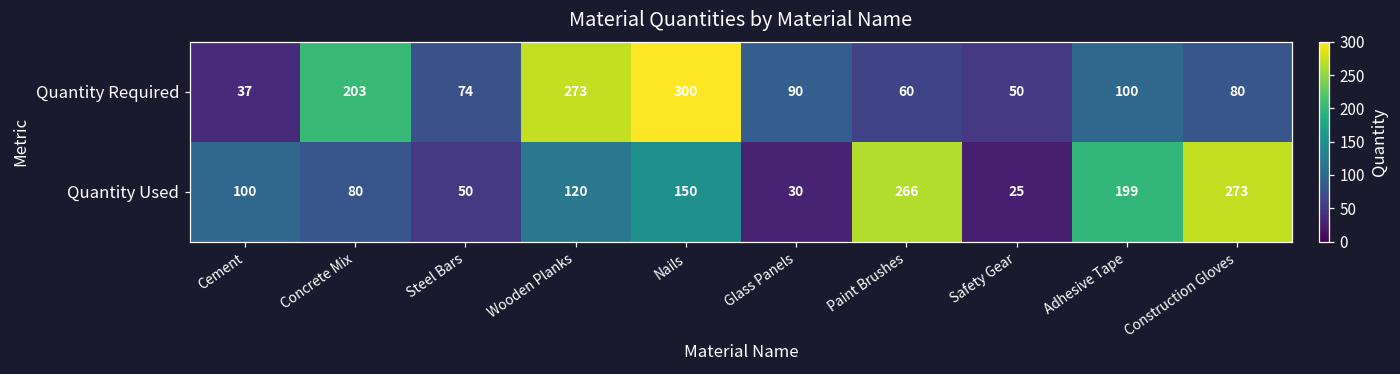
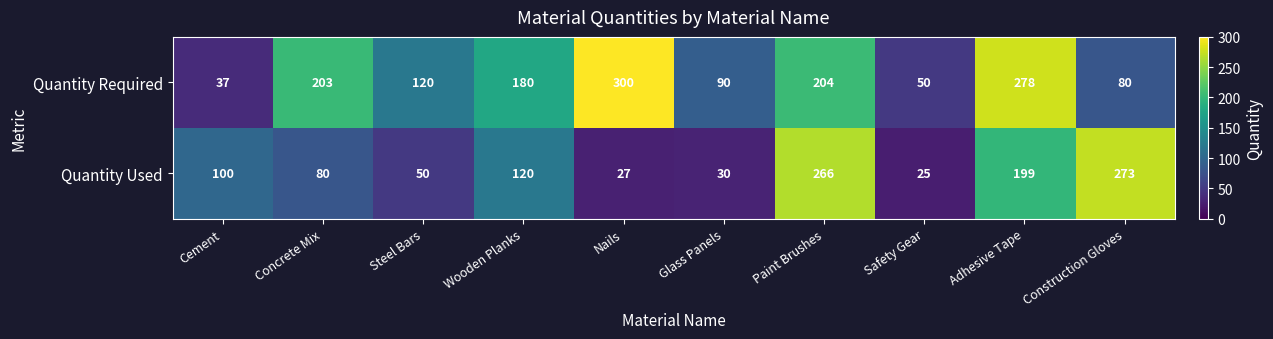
  {
    "Quantity Required": {
      "Cement": 37,
      "Concrete Mix": 203,
-     "Steel Bars": 74,
-     "Wooden Planks": 273,
+     "Steel Bars": 120,
+     "Wooden Planks": 180,
      "Nails": 300,
      "Glass Panels": 90,
-     "Paint Brushes": 60,
+     "Paint Brushes": 204,
      "Safety Gear": 50,
-     "Adhesive Tape": 100,
+     "Adhesive Tape": 278,
      "Construction Gloves": 80
    },
    "Quantity Used": {
      "Cement": 100,
      "Concrete Mix": 80,
      "Steel Bars": 50,
      "Wooden Planks": 120,
-     "Nails": 150,
+     "Nails": 27,
      "Glass Panels": 30,
      "Paint Brushes": 266,
      "Safety Gear": 25,
      "Adhesive Tape": 199,
      "Construction Gloves": 273
    }
  }
